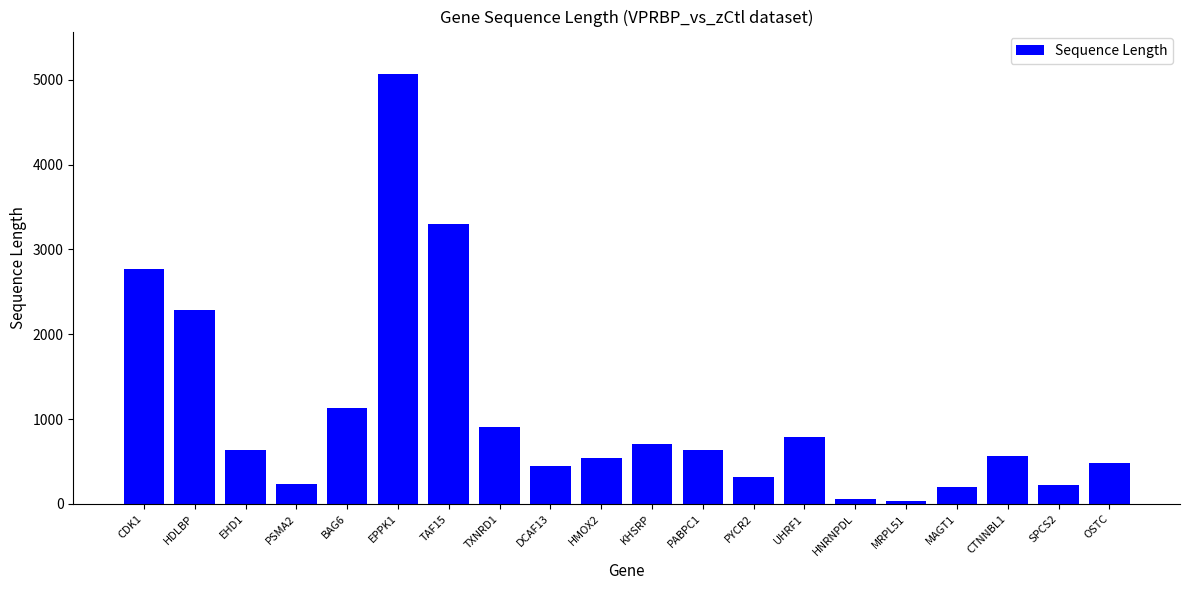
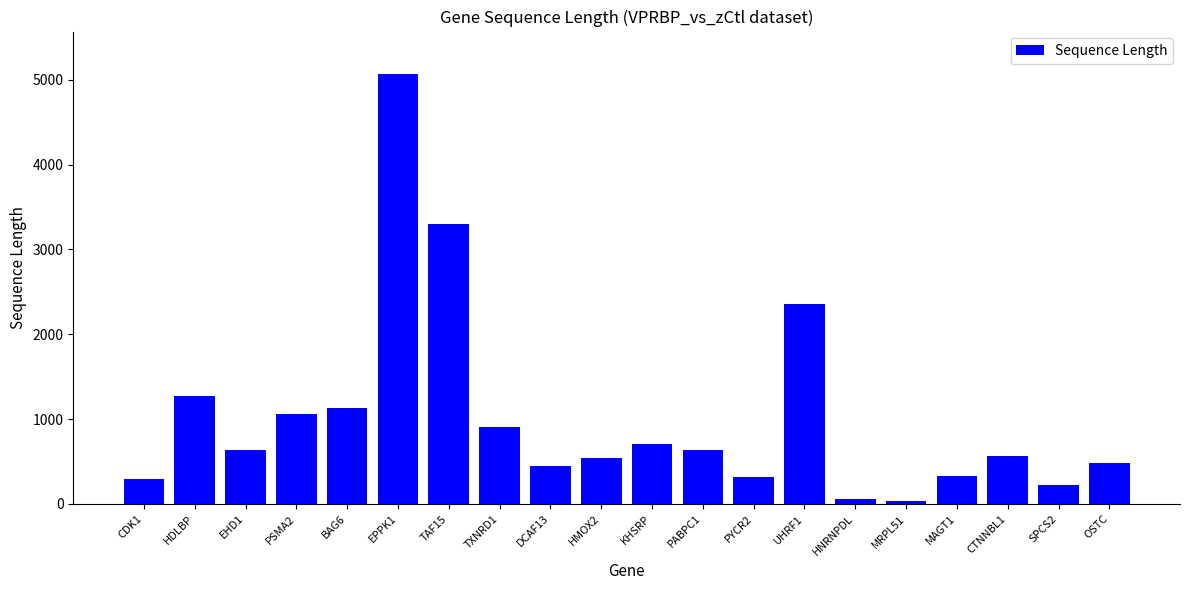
  {
-   "CDK1": 2800,
-   "HDLBP": 2300,
+   "CDK1": 300,
+   "HDLBP": 1300,
    "EHD1": 600,
-   "PSMA2": 200,
+   "PSMA2": 1100,
    "BAG6": 1100,
    "EPPK1": 5100,
    "TAF15": 3300,
    "TXNRD1": 900,
    "DCAF13": 400,
    "HMOX2": 500,
    "KHSRP": 700,
    "PABPC1": 600,
    "PYCR2": 300,
-   "UHRF1": 800,
+   "UHRF1": 2400,
    "HNRNPDL": 100,
    "MRPL51": 0,
-   "MAGT1": 200,
+   "MAGT1": 300,
    "CTNNBL1": 600,
    "SPCS2": 200,
    "OSTC": 500
  }
